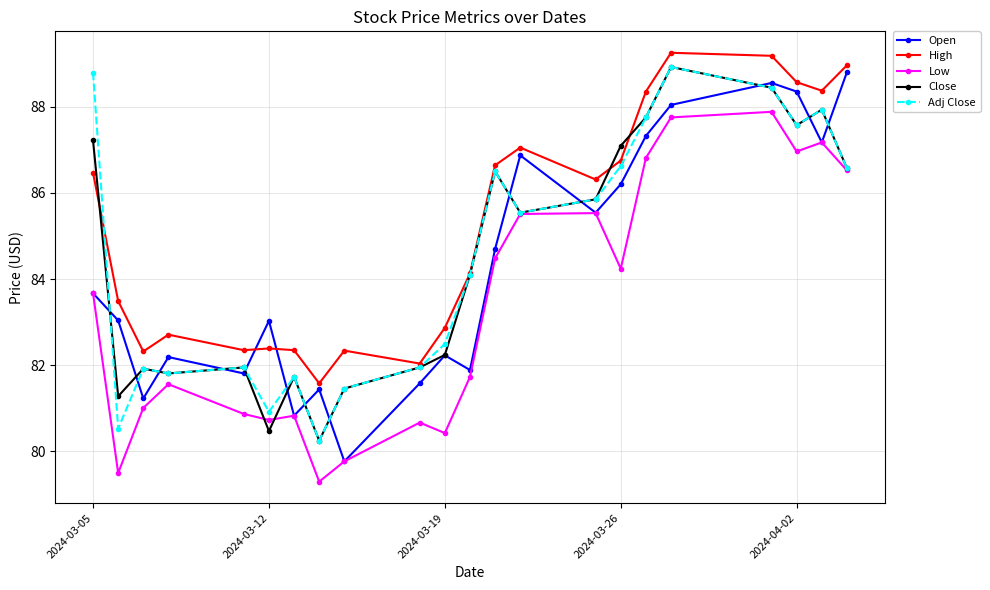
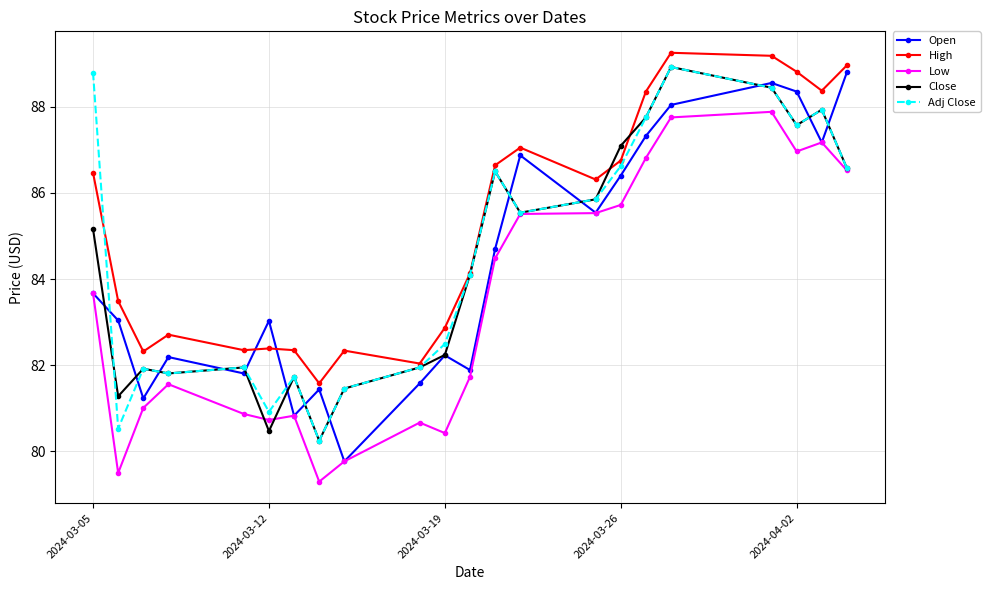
  {
    "Open": {
      "2024-03-12": 83.0,
-     "2024-03-26": 86.2,
+     "2024-03-26": 86.4,
      "2024-04-02": 88.3
    },
    "High": {
      "2024-03-05": 86.5,
      "2024-03-12": 82.4,
      "2024-03-19": 82.9,
      "2024-03-26": 86.8,
-     "2024-04-02": 88.6
+     "2024-04-02": 88.8
    },
    "Low": {
      "2024-03-12": 80.7,
      "2024-03-19": 80.4,
-     "2024-03-26": 84.2,
+     "2024-03-26": 85.7,
      "2024-04-02": 87.0
    },
    "Close": {
-     "2024-03-05": 87.2,
+     "2024-03-05": 85.2,
      "2024-03-12": 80.5,
      "2024-03-26": 87.1
    },
    "Adj Close": {
      "2024-03-05": 88.8,
      "2024-03-12": 80.9,
      "2024-03-19": 82.5,
      "2024-03-26": 86.6
    }
  }
